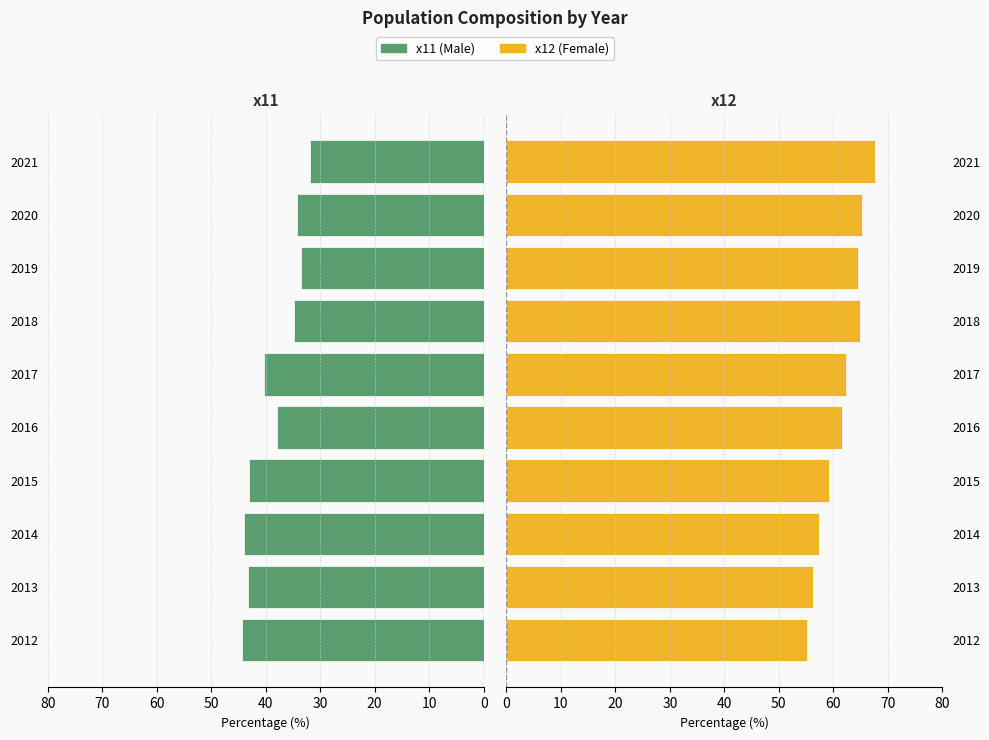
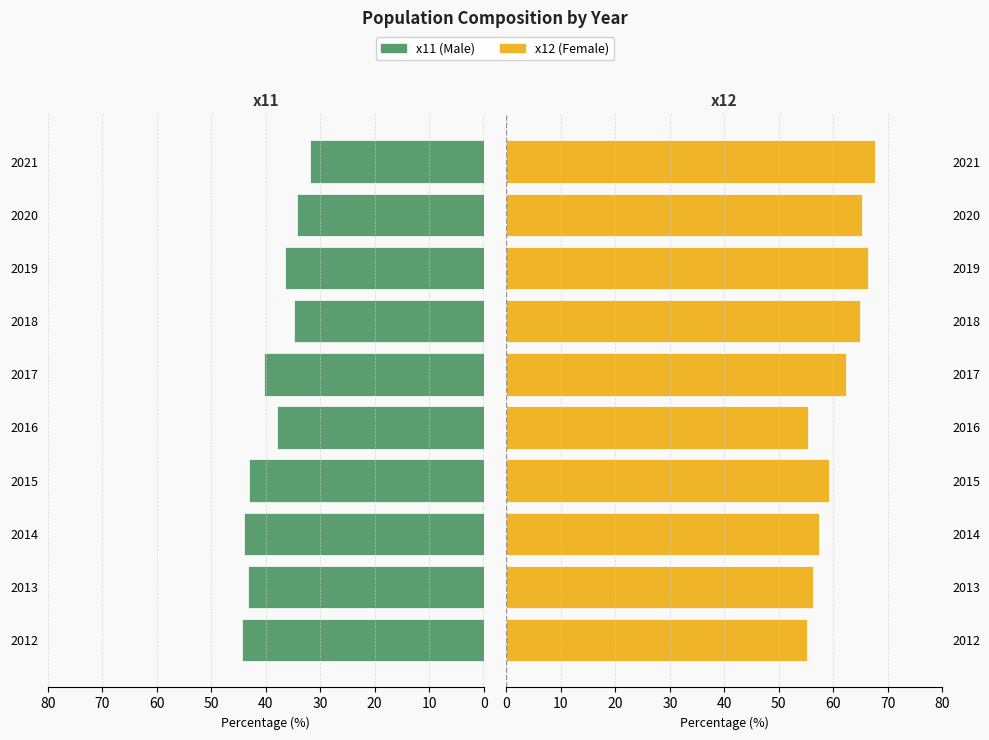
  {
    "x11": {
      "2021": 32,
      "2020": 34,
-     "2019": 33,
+     "2019": 36,
      "2018": 35,
      "2017": 40,
      "2016": 38,
      "2015": 43,
      "2014": 44,
      "2013": 43,
      "2012": 44
    },
    "x12": {
      "2021": 68,
      "2020": 65,
-     "2019": 65,
+     "2019": 66,
      "2018": 65,
      "2017": 62,
-     "2016": 62,
+     "2016": 55,
      "2015": 59,
      "2014": 57,
      "2013": 56,
      "2012": 55
    }
  }
